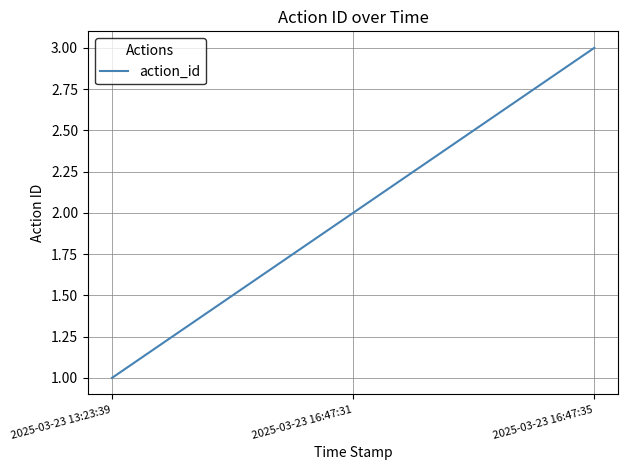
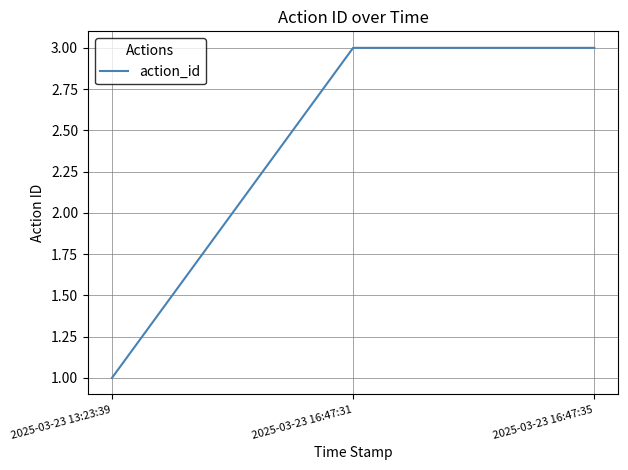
  {
    "2025-03-23 13:23:39": 1,
-   "2025-03-23 16:47:31": 2,
+   "2025-03-23 16:47:31": 3,
    "2025-03-23 16:47:35": 3
  }
